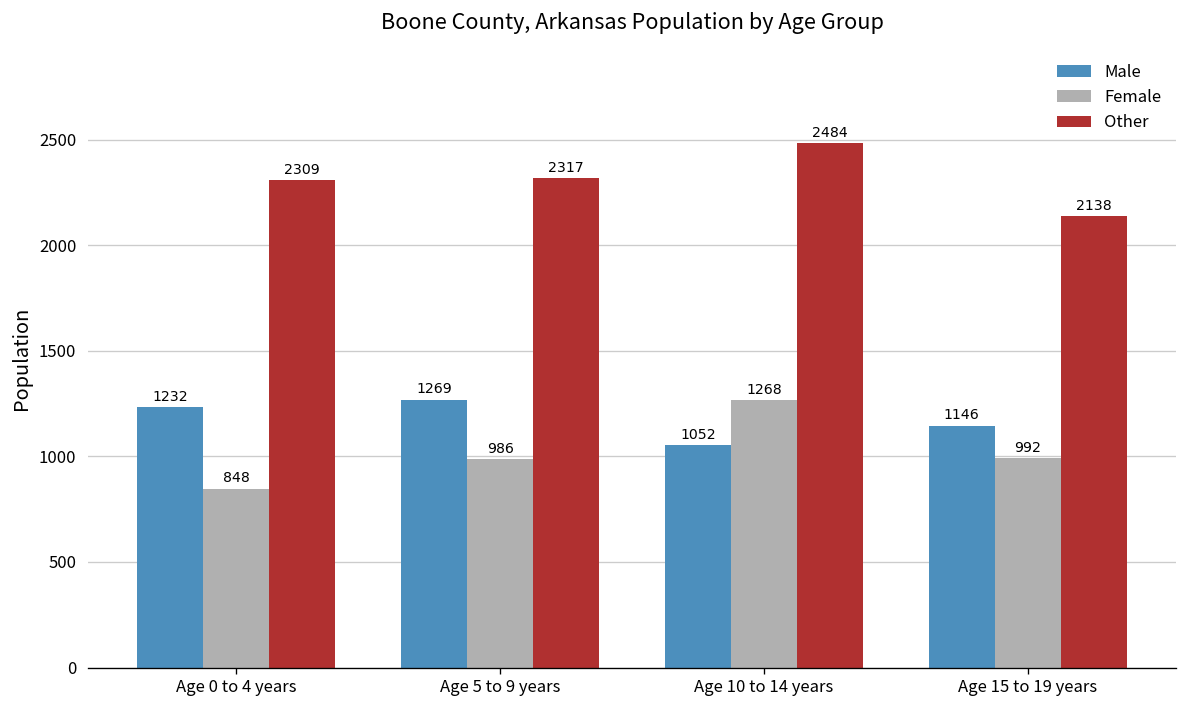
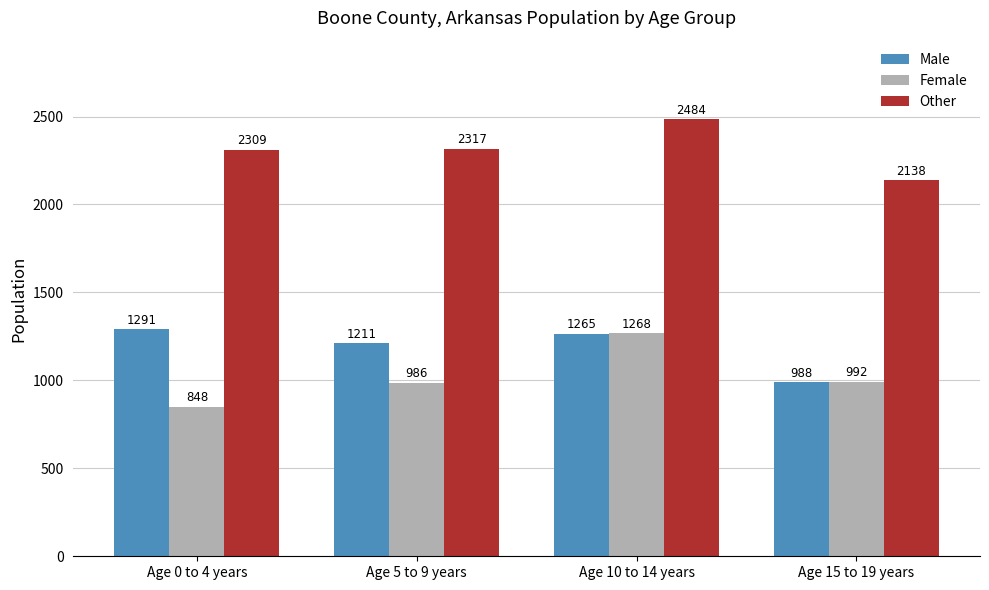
  {
    "Male": {
-     "Age 0 to 4 years": 1232,
-     "Age 5 to 9 years": 1269,
-     "Age 10 to 14 years": 1052,
-     "Age 15 to 19 years": 1146
+     "Age 0 to 4 years": 1291,
+     "Age 5 to 9 years": 1211,
+     "Age 10 to 14 years": 1265,
+     "Age 15 to 19 years": 988
    },
    "Female": {
      "Age 0 to 4 years": 848,
      "Age 5 to 9 years": 986,
      "Age 10 to 14 years": 1268,
      "Age 15 to 19 years": 992
    },
    "Other": {
      "Age 0 to 4 years": 2309,
      "Age 5 to 9 years": 2317,
      "Age 10 to 14 years": 2484,
      "Age 15 to 19 years": 2138
    }
  }
